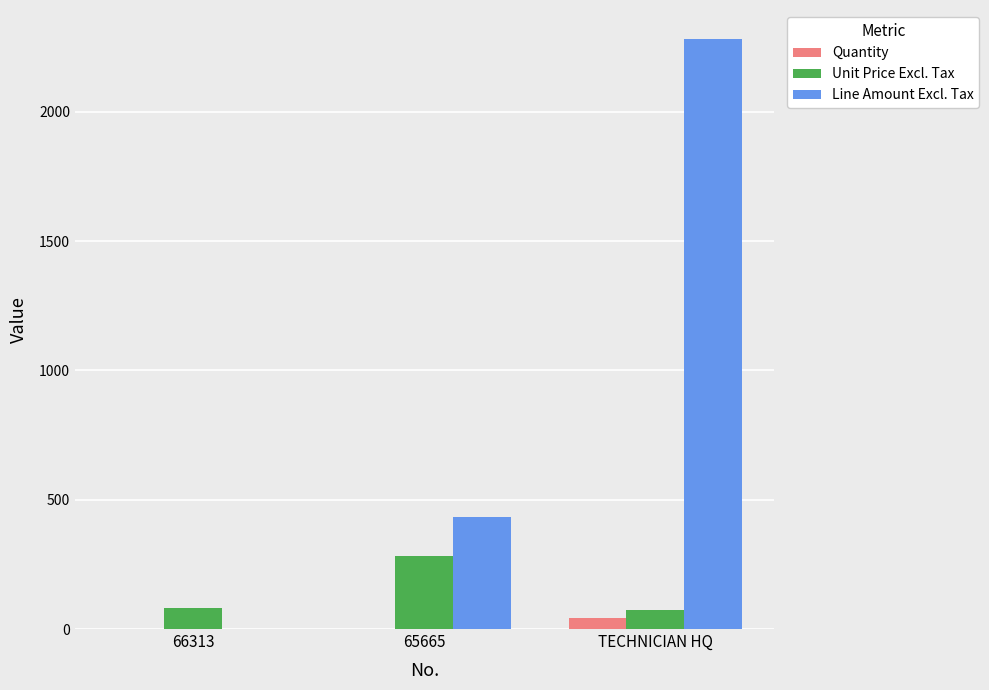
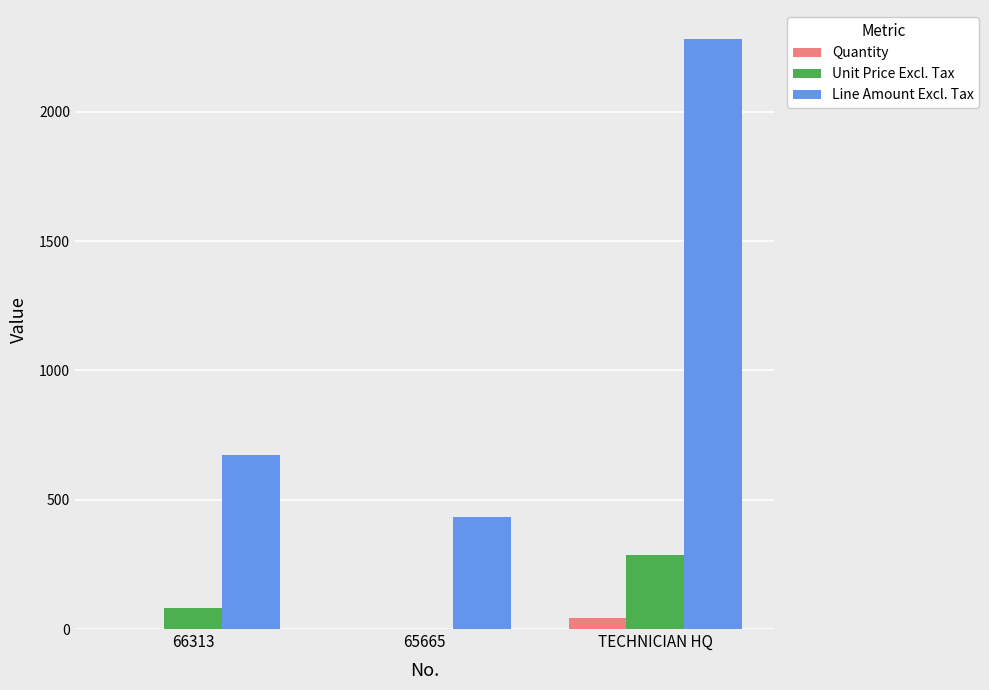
  {
    "Quantity": {
      "TECHNICIAN HQ": 40
    },
    "Unit Price Excl. Tax": {
      "66313": 80,
-     "65665": 280,
-     "TECHNICIAN HQ": 70
+     "65665": 0,
+     "TECHNICIAN HQ": 290
    },
    "Line Amount Excl. Tax": {
-     "66313": 0,
+     "66313": 670,
      "65665": 430,
      "TECHNICIAN HQ": 2280
    }
  }
